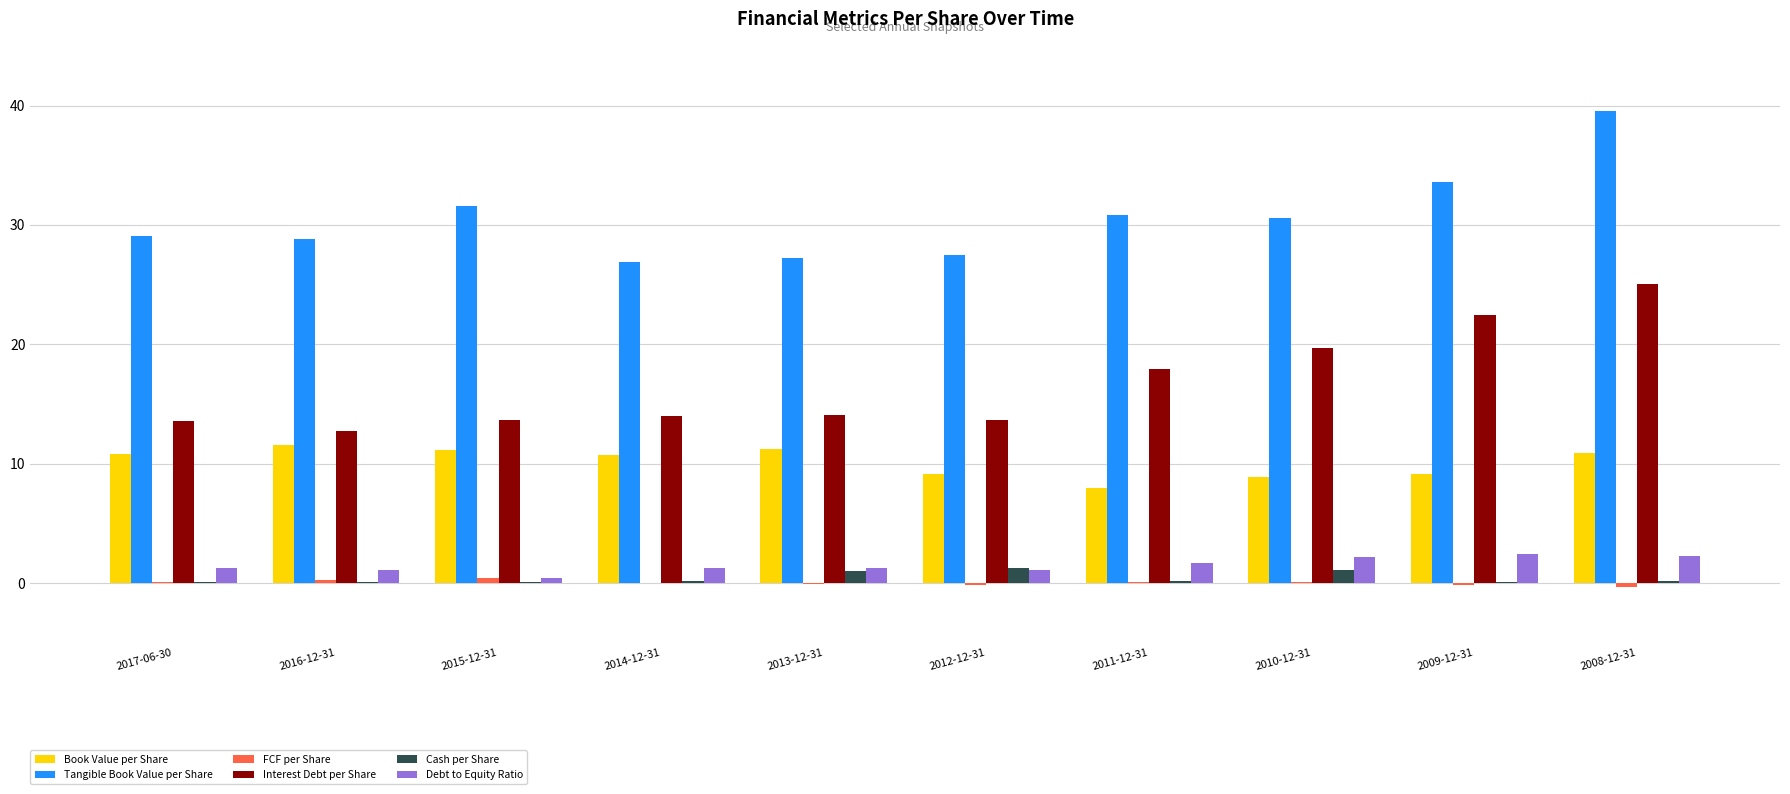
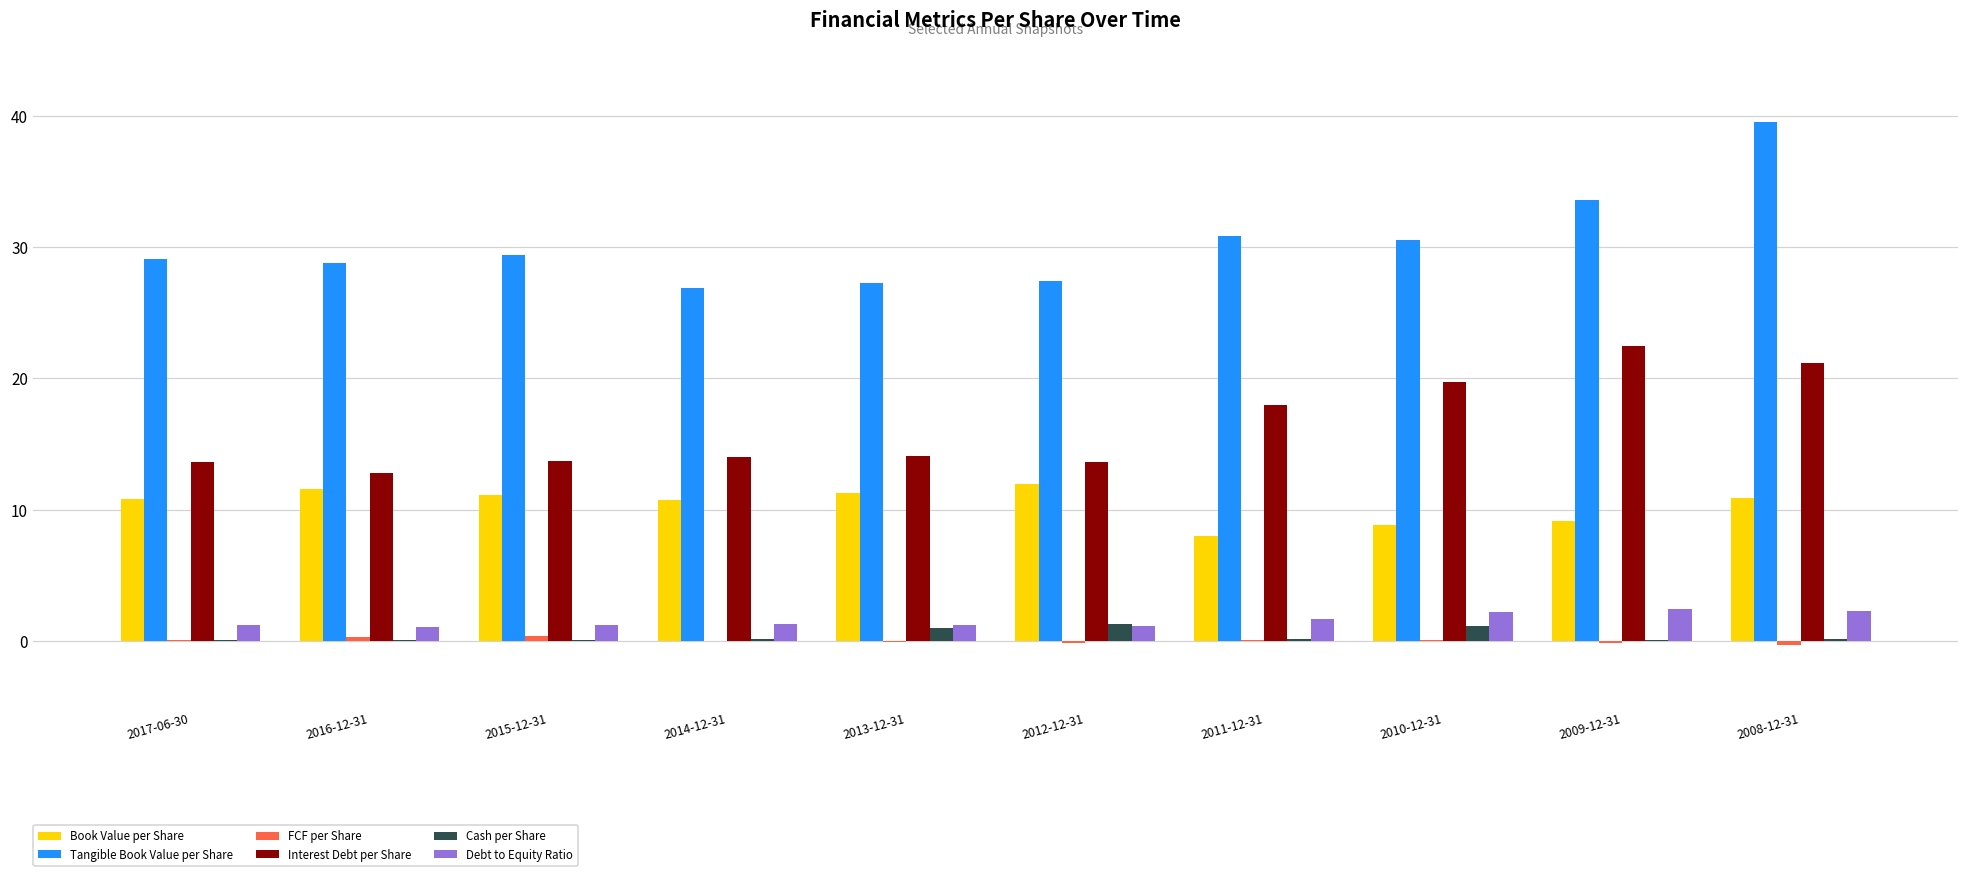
  {
    "Book Value per Share": {
      "2017-06-30": 10.8,
      "2016-12-31": 11.6,
      "2015-12-31": 11.1,
      "2014-12-31": 10.8,
      "2013-12-31": 11.2,
-     "2012-12-31": 9.1,
+     "2012-12-31": 12.0,
      "2011-12-31": 8.0,
      "2010-12-31": 8.9,
      "2009-12-31": 9.1,
      "2008-12-31": 10.9
    },
    "Tangible Book Value per Share": {
      "2017-06-30": 29.1,
      "2016-12-31": 28.8,
-     "2015-12-31": 31.6,
+     "2015-12-31": 29.4,
      "2014-12-31": 26.9,
      "2013-12-31": 27.2,
      "2012-12-31": 27.4,
      "2011-12-31": 30.8,
      "2010-12-31": 30.6,
      "2009-12-31": 33.6,
      "2008-12-31": 39.5
    },
    "FCF per Share": {
      "2016-12-31": 0.3,
      "2015-12-31": 0.4,
      "2008-12-31": -0.3
    },
    "Interest Debt per Share": {
      "2017-06-30": 13.6,
      "2016-12-31": 12.8,
      "2015-12-31": 13.7,
      "2014-12-31": 14.0,
      "2013-12-31": 14.1,
      "2012-12-31": 13.6,
      "2011-12-31": 18.0,
      "2010-12-31": 19.7,
      "2009-12-31": 22.4,
-     "2008-12-31": 25.0
+     "2008-12-31": 21.2
    },
    "Cash per Share": {
      "2013-12-31": 1.0,
      "2012-12-31": 1.3,
      "2010-12-31": 1.2
    },
    "Debt to Equity Ratio": {
      "2017-06-30": 1.3,
      "2016-12-31": 1.1,
-     "2015-12-31": 0.5,
+     "2015-12-31": 1.2,
      "2014-12-31": 1.3,
      "2013-12-31": 1.3,
      "2012-12-31": 1.1,
      "2011-12-31": 1.7,
      "2010-12-31": 2.2,
      "2009-12-31": 2.5,
      "2008-12-31": 2.3
    }
  }
